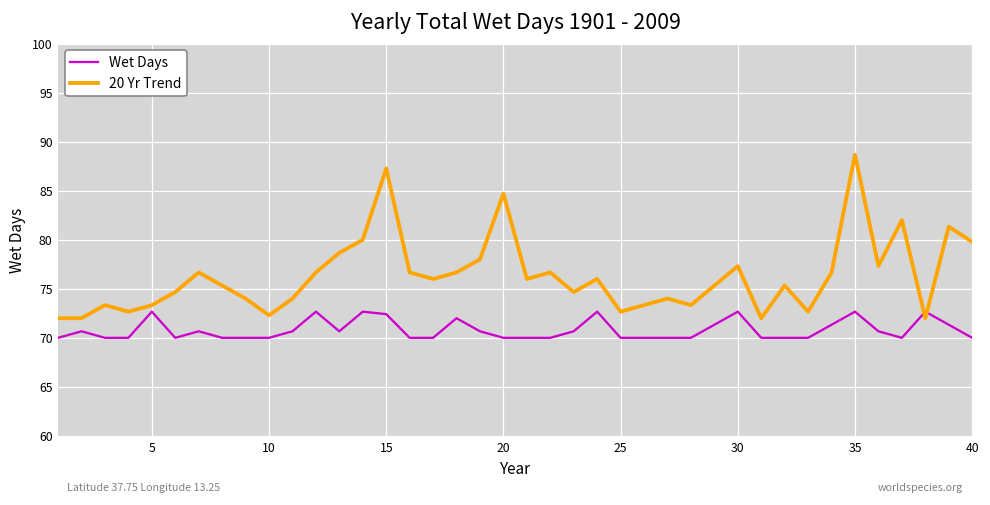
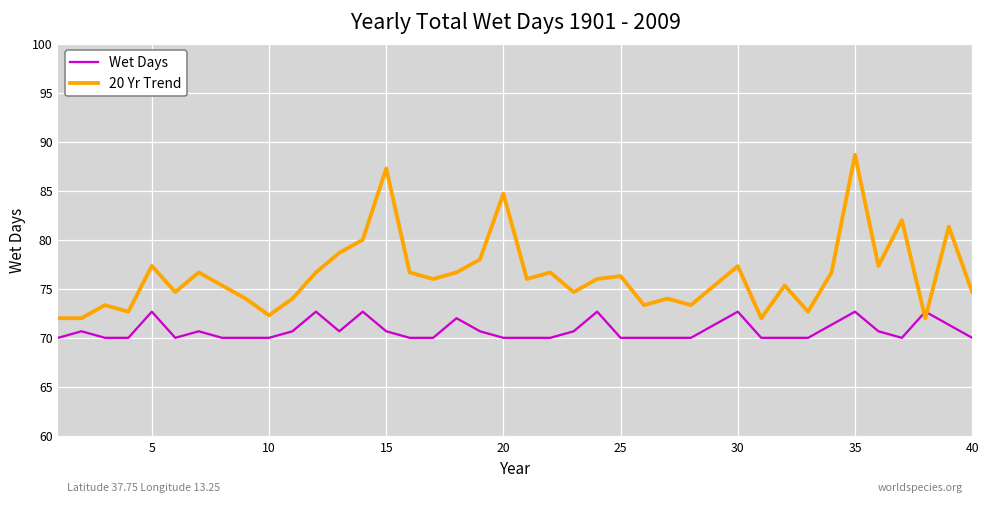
  {
    "Wet Days": {
      "5": 73,
      "10": 70,
-     "15": 72,
+     "15": 71,
      "20": 70,
      "25": 70,
      "30": 73,
      "35": 73,
      "40": 70
    },
    "20 Yr Trend": {
-     "5": 73,
+     "5": 77,
      "10": 72,
      "15": 87,
      "20": 85,
-     "25": 73,
+     "25": 76,
      "30": 77,
      "35": 89,
-     "40": 80
+     "40": 75
    }
  }
